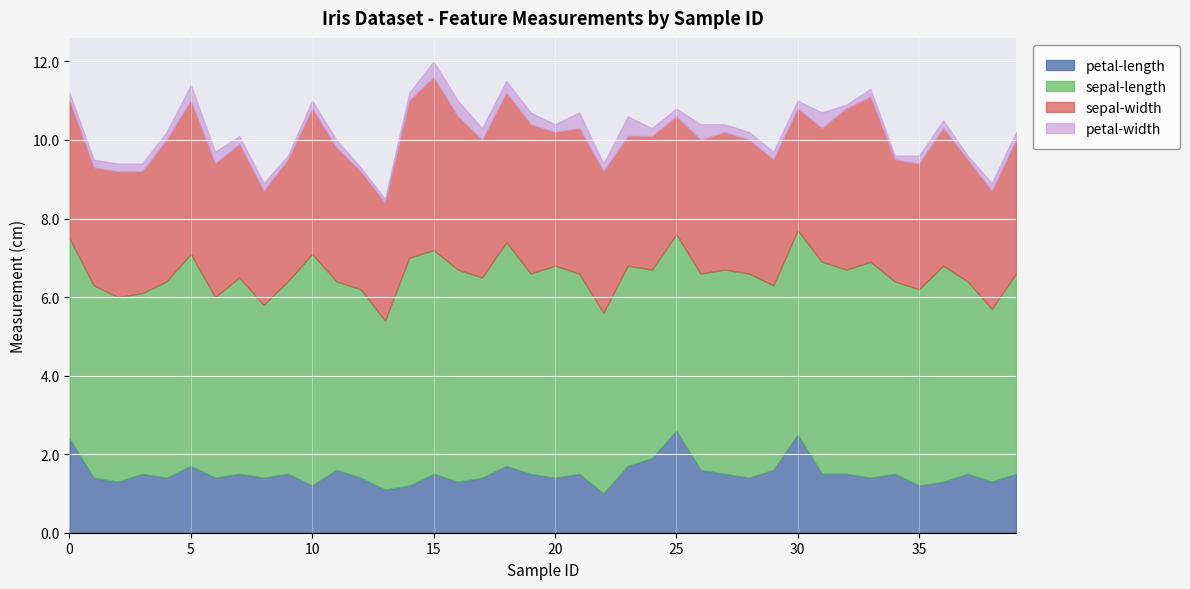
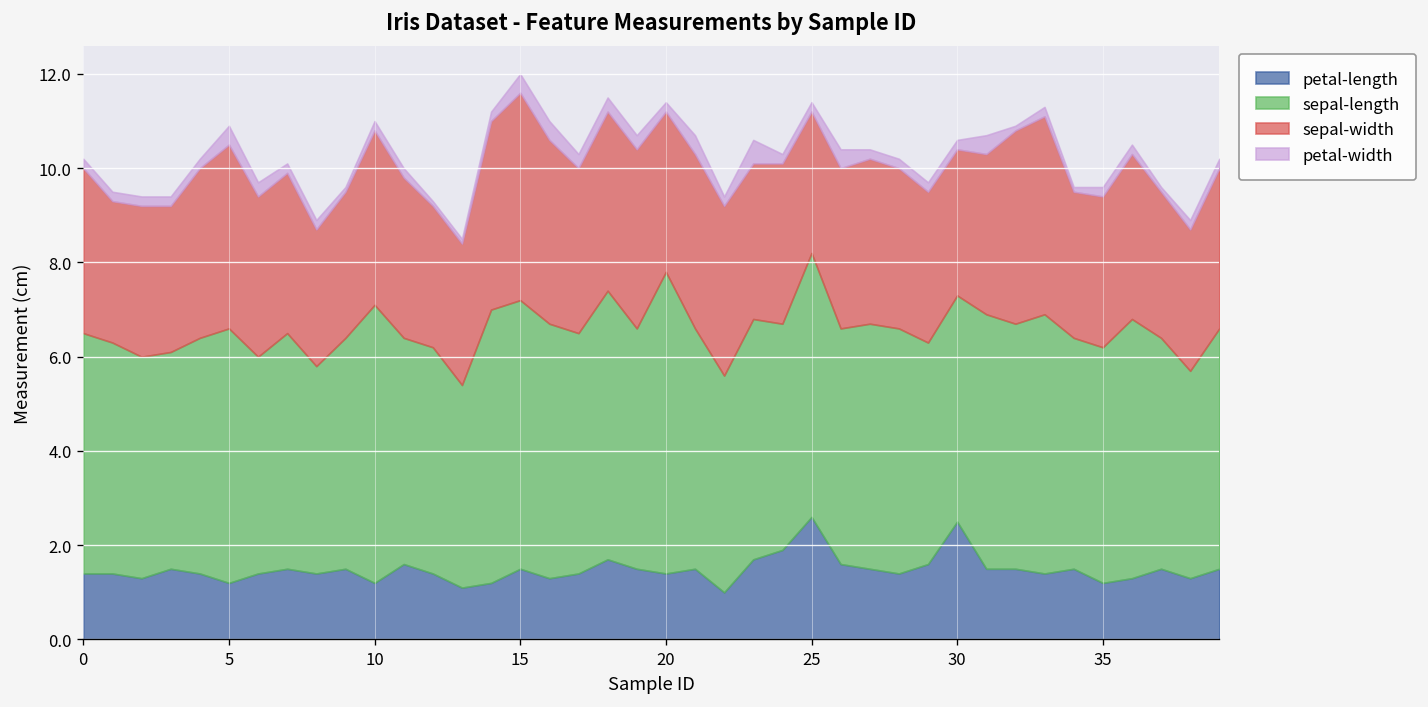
  {
    "petal-length": {
-     "0": 2.4,
-     "5": 1.7,
+     "0": 1.4,
+     "5": 1.2,
      "10": 1.2,
      "15": 1.5,
      "20": 1.4,
      "25": 2.6,
      "30": 2.5,
      "35": 1.2
    },
    "sepal-length": {
      "0": 5.1,
      "5": 5.4,
      "10": 5.9,
      "15": 5.7,
-     "20": 5.4,
-     "25": 5.0,
-     "30": 5.2,
+     "20": 6.4,
+     "25": 5.6,
+     "30": 4.8,
      "35": 5.0
    },
    "sepal-width": {
      "0": 3.5,
      "5": 3.9,
      "10": 3.7,
      "15": 4.4,
      "20": 3.4,
      "25": 3.0,
      "30": 3.1,
      "35": 3.2
    },
    "petal-width": {
      "0": 0.2,
      "5": 0.4,
      "10": 0.2,
      "15": 0.4,
      "20": 0.2,
      "25": 0.2,
      "30": 0.2,
      "35": 0.2
    }
  }
